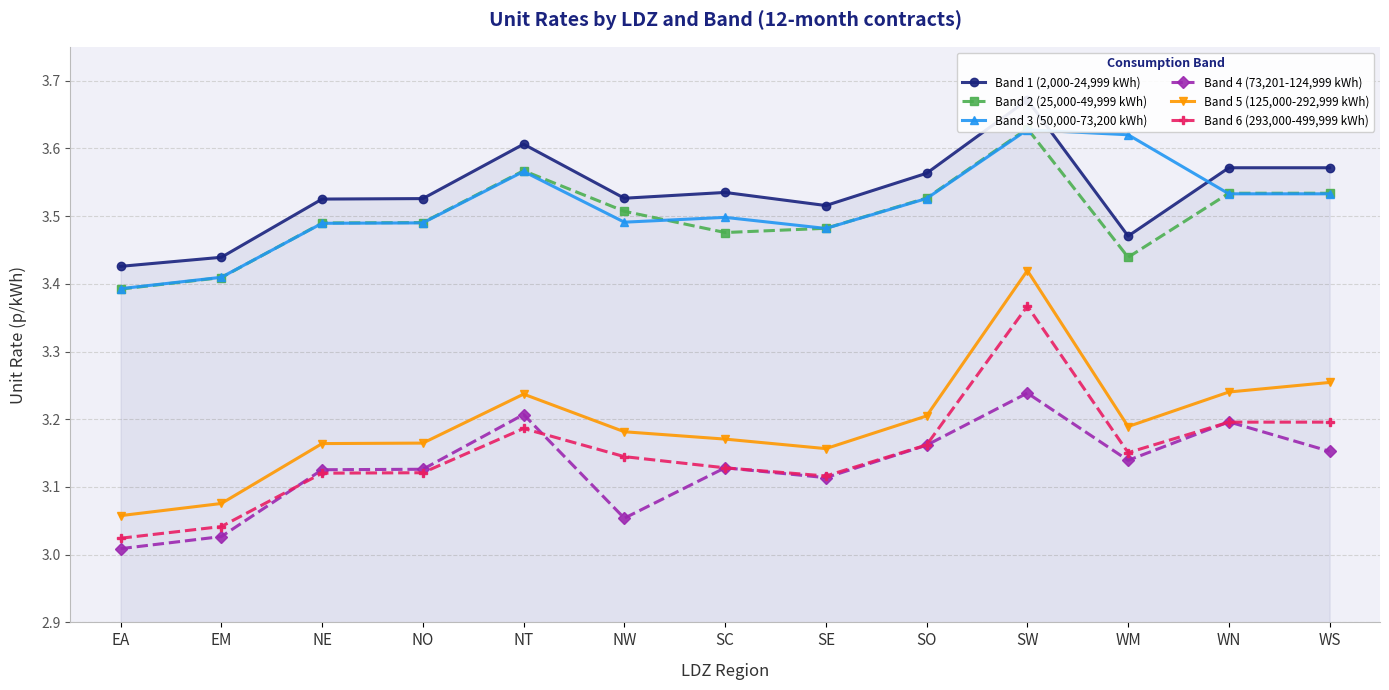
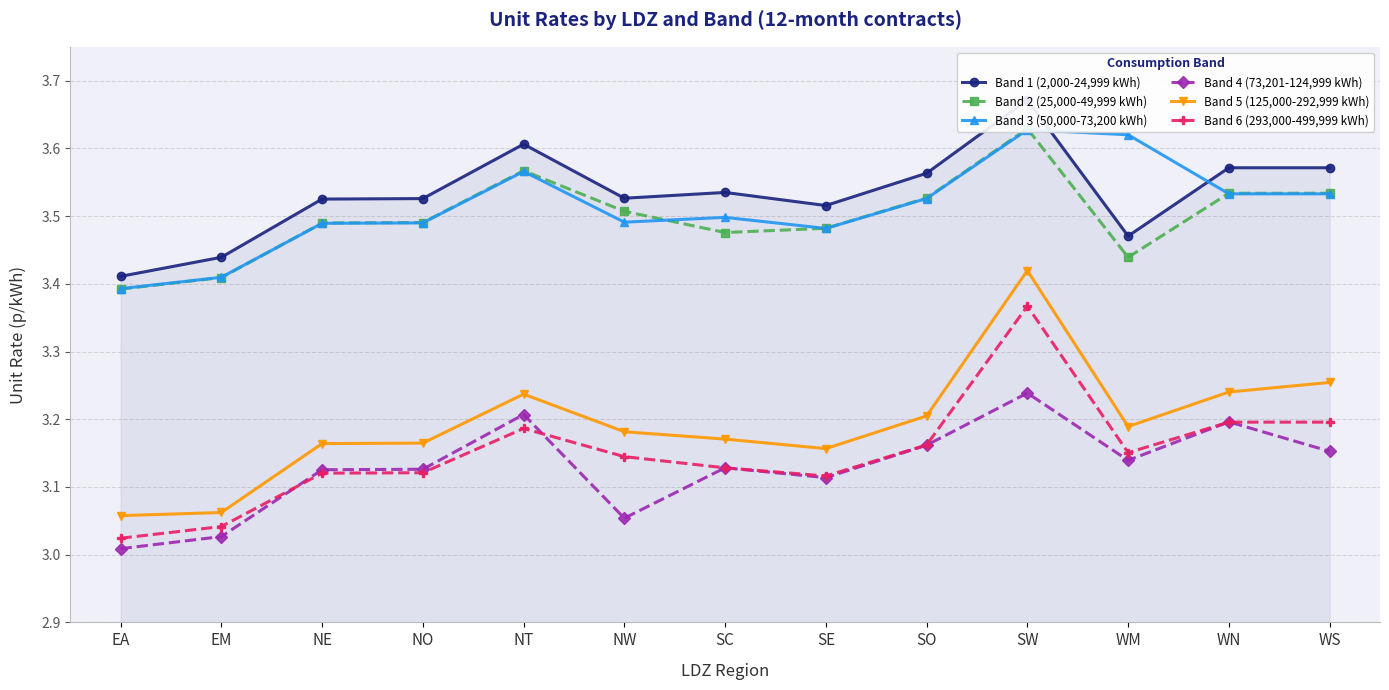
  {
    "Band 1 (2,000-24,999 kWh)": {
-     "EA": 3.43,
+     "EA": 3.41,
      "EM": 3.44,
      "NE": 3.53,
      "NO": 3.53,
      "NT": 3.61,
      "NW": 3.53,
      "SC": 3.53,
      "SE": 3.52,
      "SO": 3.56,
      "WM": 3.47,
      "WN": 3.57,
      "WS": 3.57
    },
    "Band 2 (25,000-49,999 kWh)": {
      "NW": 3.51,
      "SC": 3.48,
      "WM": 3.44
    },
    "Band 3 (50,000-73,200 kWh)": {
      "NW": 3.49,
      "SC": 3.50,
      "WM": 3.62
    },
    "Band 4 (73,201-124,999 kWh)": {
      "EA": 3.01,
      "EM": 3.03,
      "NE": 3.13,
      "NO": 3.13,
      "NT": 3.21,
      "NW": 3.05,
      "SW": 3.24,
      "WM": 3.14,
      "WS": 3.15
    },
    "Band 5 (125,000-292,999 kWh)": {
      "EA": 3.06,
-     "EM": 3.08,
+     "EM": 3.06,
      "NE": 3.16,
      "NO": 3.16,
      "NT": 3.24,
      "NW": 3.18,
      "SC": 3.17,
      "SE": 3.16,
      "SO": 3.20,
      "SW": 3.42,
      "WM": 3.19,
      "WN": 3.24,
      "WS": 3.25
    },
    "Band 6 (293,000-499,999 kWh)": {
      "EA": 3.02,
      "EM": 3.04,
      "NE": 3.12,
      "NO": 3.12,
      "NT": 3.19,
      "NW": 3.14,
      "SW": 3.37,
      "WM": 3.15,
      "WS": 3.20
    }
  }
